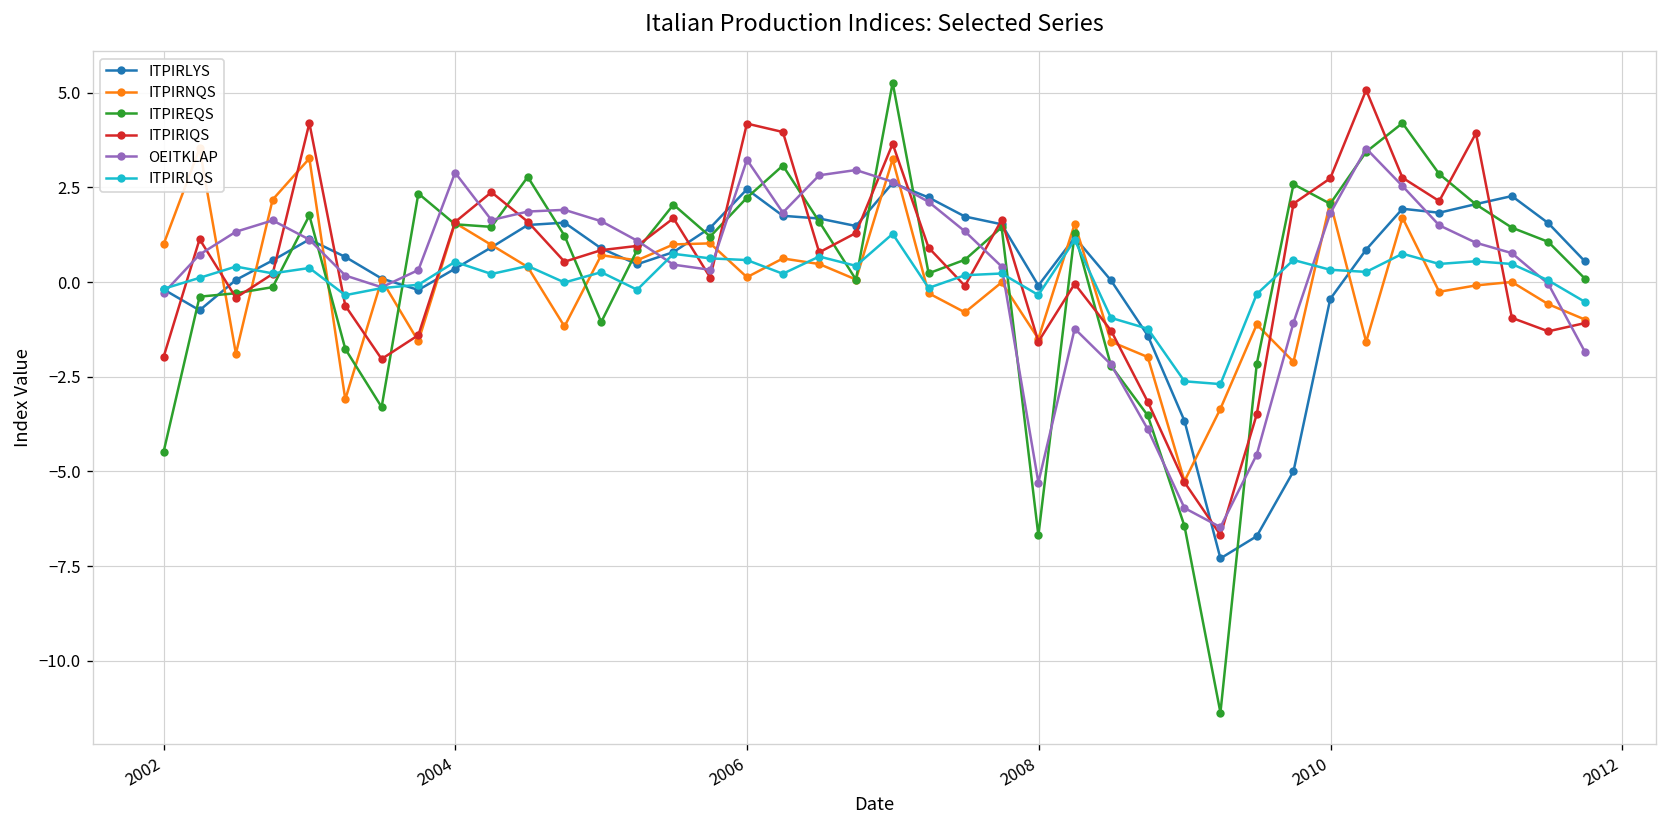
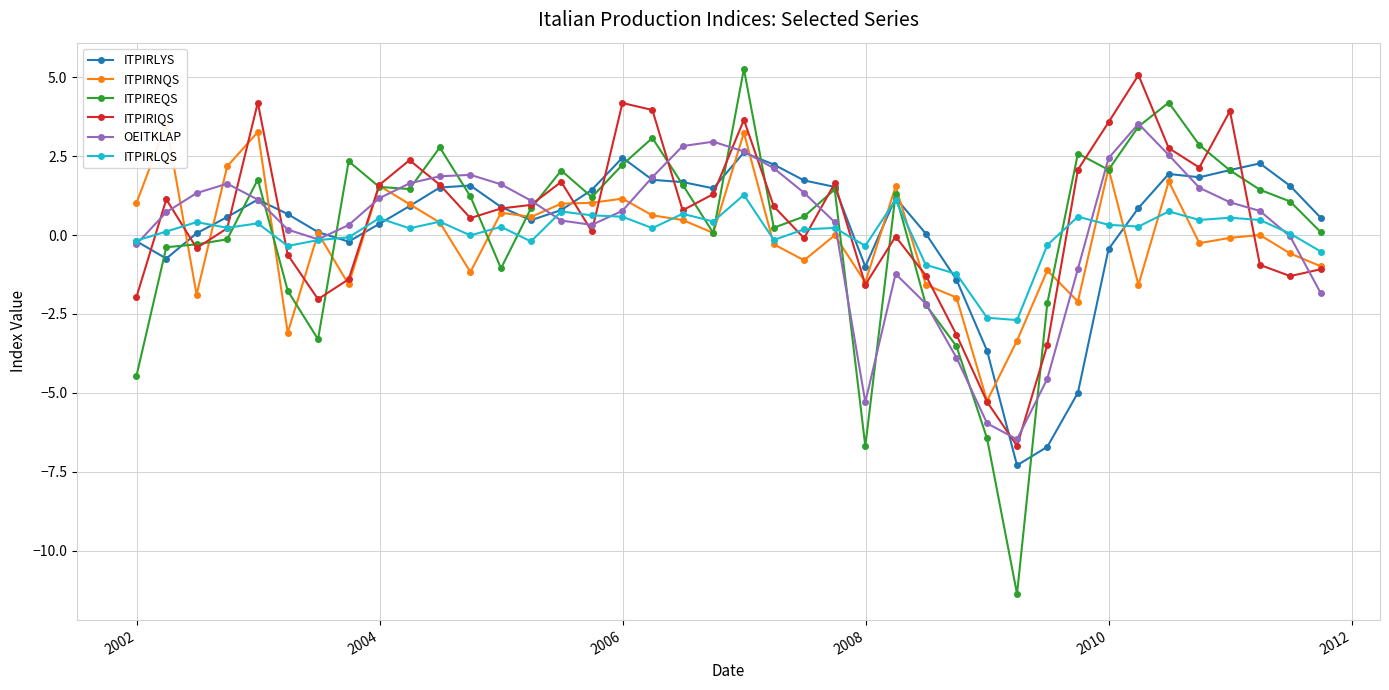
  {
    "ITPIRLYS": {
      "2004": 0.4,
      "2006": 2.5,
-     "2008": -0.1,
+     "2008": -1.0,
      "2010": -0.4
    },
    "ITPIRNQS": {
      "2002": 1.0,
-     "2006": 0.1
+     "2006": 1.2
    },
    "ITPIREQS": {
      "2002": -4.5,
      "2006": 2.2,
      "2008": -6.7
    },
    "ITPIRIQS": {
      "2002": -2.0,
      "2006": 4.2,
-     "2010": 2.7
+     "2010": 3.6
    },
    "OEITKLAP": {
      "2002": -0.3,
-     "2004": 2.9,
-     "2006": 3.2,
+     "2004": 1.2,
+     "2006": 0.8,
      "2008": -5.3,
-     "2010": 1.8
+     "2010": 2.4
    },
    "ITPIRLQS": {
      "2004": 0.5,
      "2006": 0.6,
      "2008": -0.3,
      "2010": 0.3
    }
  }
